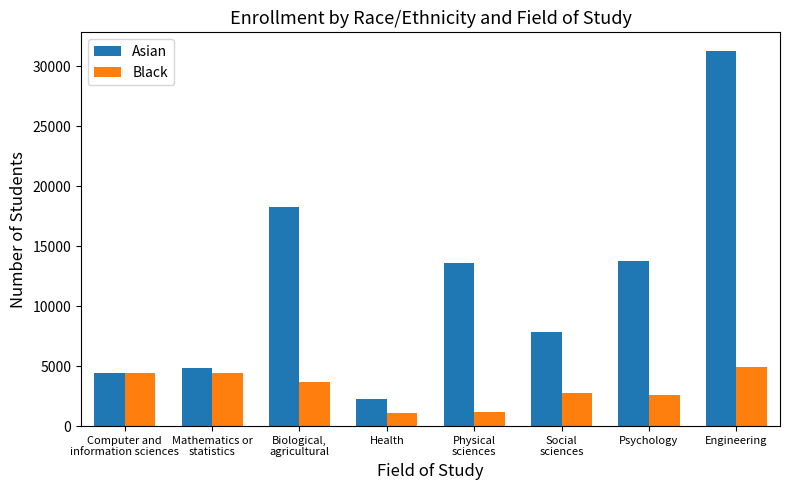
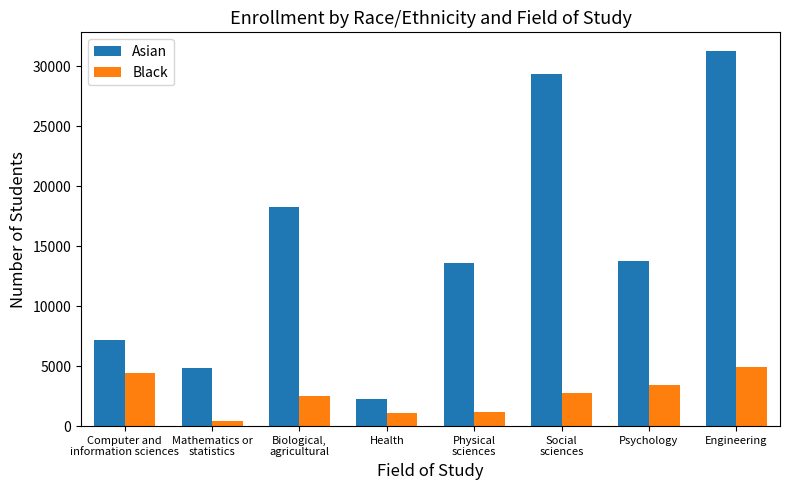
  {
    "Asian": {
-     "Computer and information sciences": 4500,
+     "Computer and information sciences": 7200,
      "Mathematics or statistics": 4800,
      "Biological, agricultural": 18300,
      "Health": 2200,
      "Physical sciences": 13600,
-     "Social sciences": 7800,
+     "Social sciences": 29300,
      "Psychology": 13700,
      "Engineering": 31300
    },
    "Black": {
      "Computer and information sciences": 4400,
-     "Mathematics or statistics": 4400,
-     "Biological, agricultural": 3700,
+     "Mathematics or statistics": 400,
+     "Biological, agricultural": 2500,
      "Health": 1100,
      "Physical sciences": 1200,
      "Social sciences": 2800,
-     "Psychology": 2600,
+     "Psychology": 3400,
      "Engineering": 4900
    }
  }
